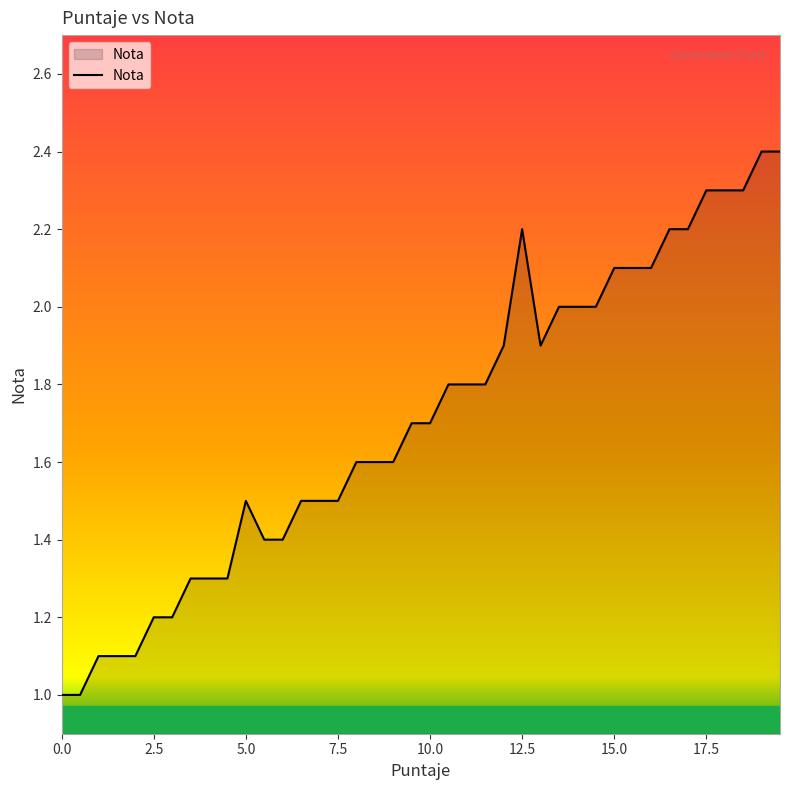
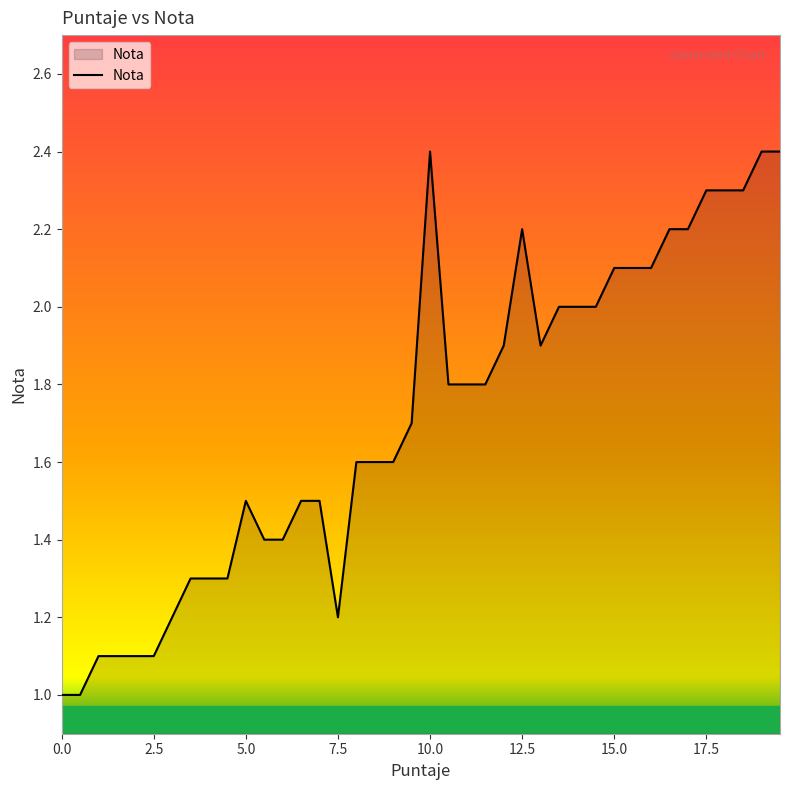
  {
    "0.0": 1.0,
-   "2.5": 1.2,
+   "2.5": 1.1,
    "5.0": 1.5,
-   "7.5": 1.5,
-   "10.0": 1.7,
+   "7.5": 1.2,
+   "10.0": 2.4,
    "12.5": 2.2,
    "15.0": 2.1,
    "17.5": 2.3
  }
